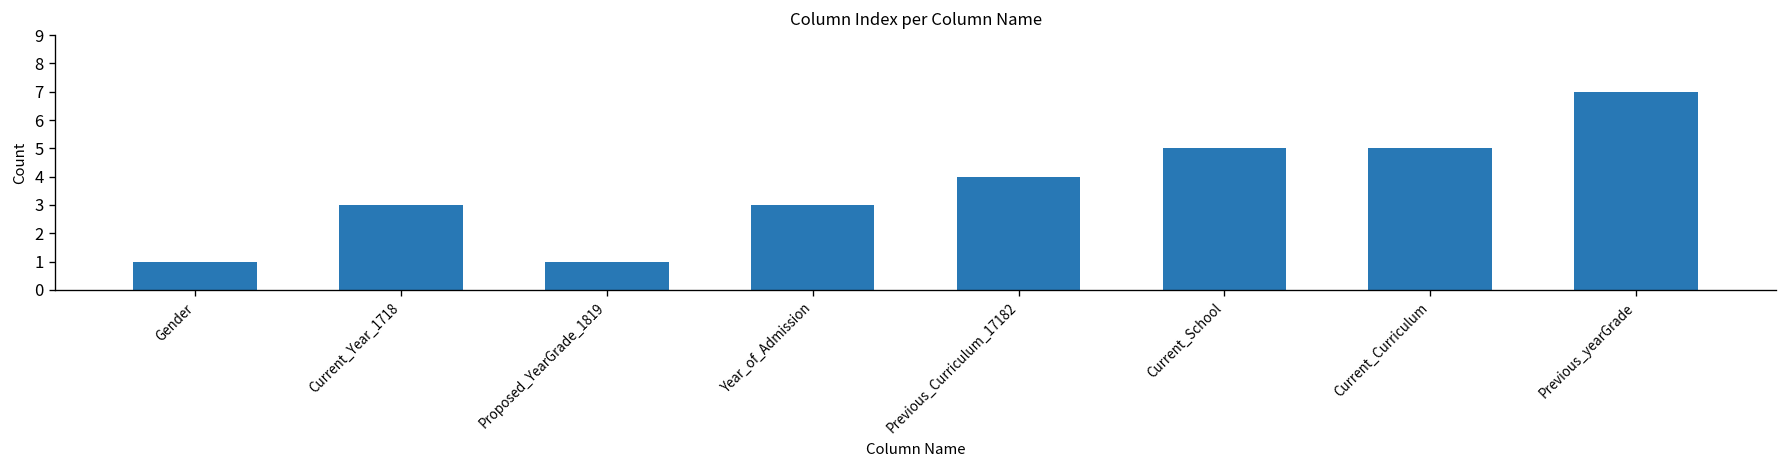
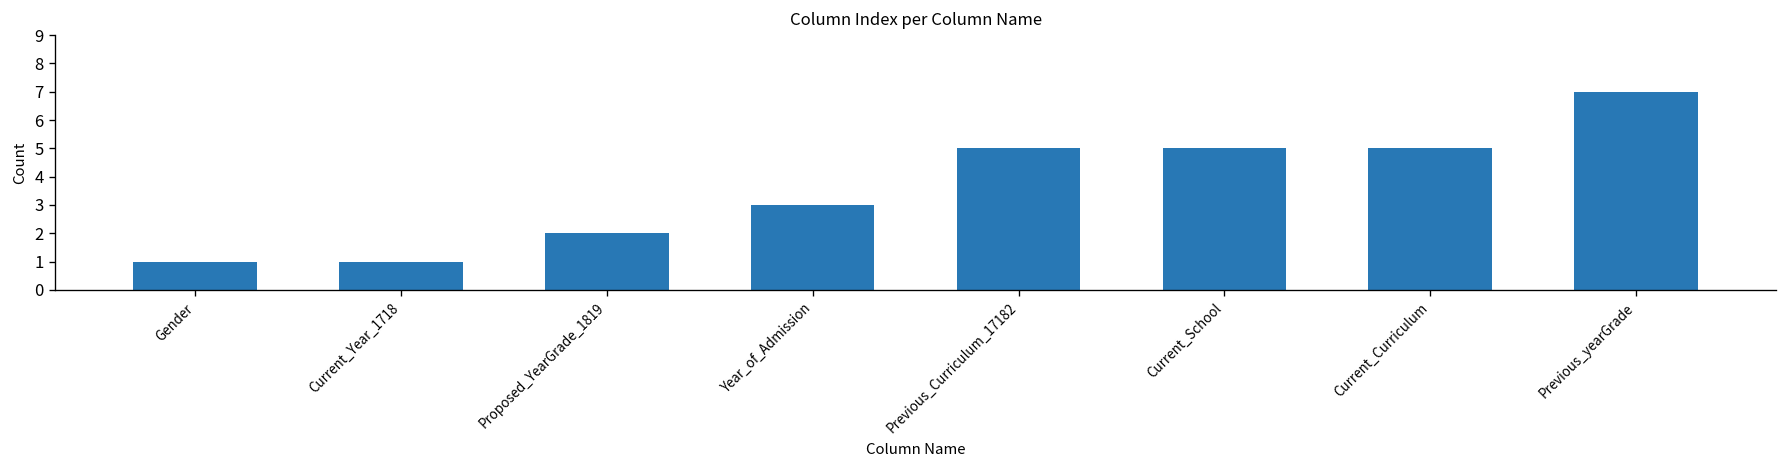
  {
    "Gender": 1,
-   "Current_Year_1718": 3,
-   "Proposed_YearGrade_1819": 1,
+   "Current_Year_1718": 1,
+   "Proposed_YearGrade_1819": 2,
    "Year_of_Admission": 3,
-   "Previous_Curriculum_17182": 4,
+   "Previous_Curriculum_17182": 5,
    "Current_School": 5,
    "Current_Curriculum": 5,
    "Previous_yearGrade": 7
  }
